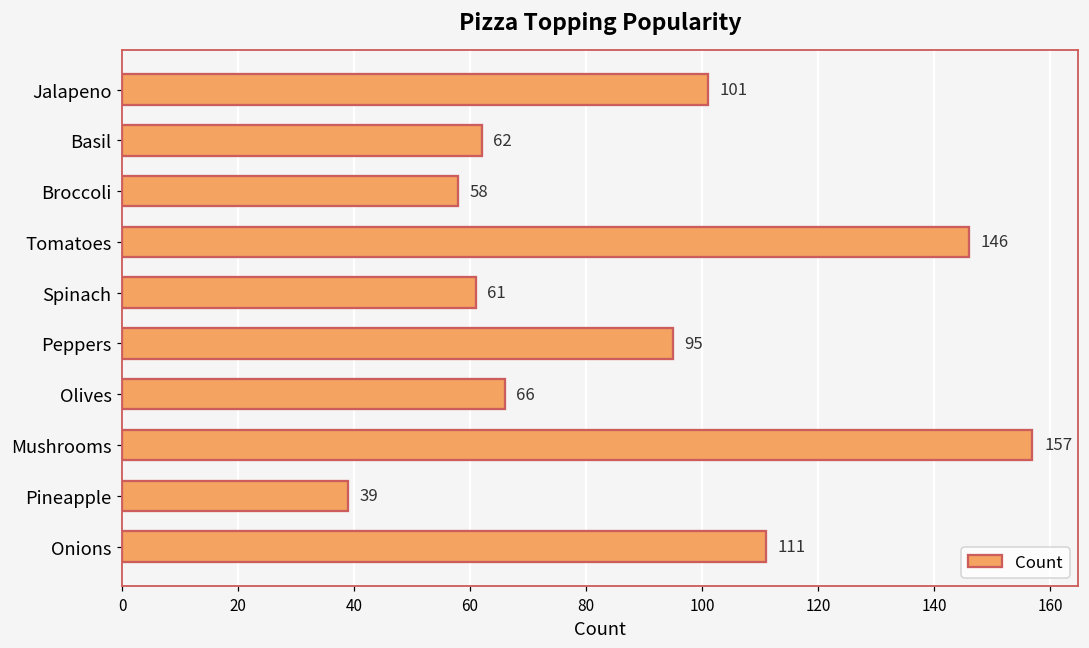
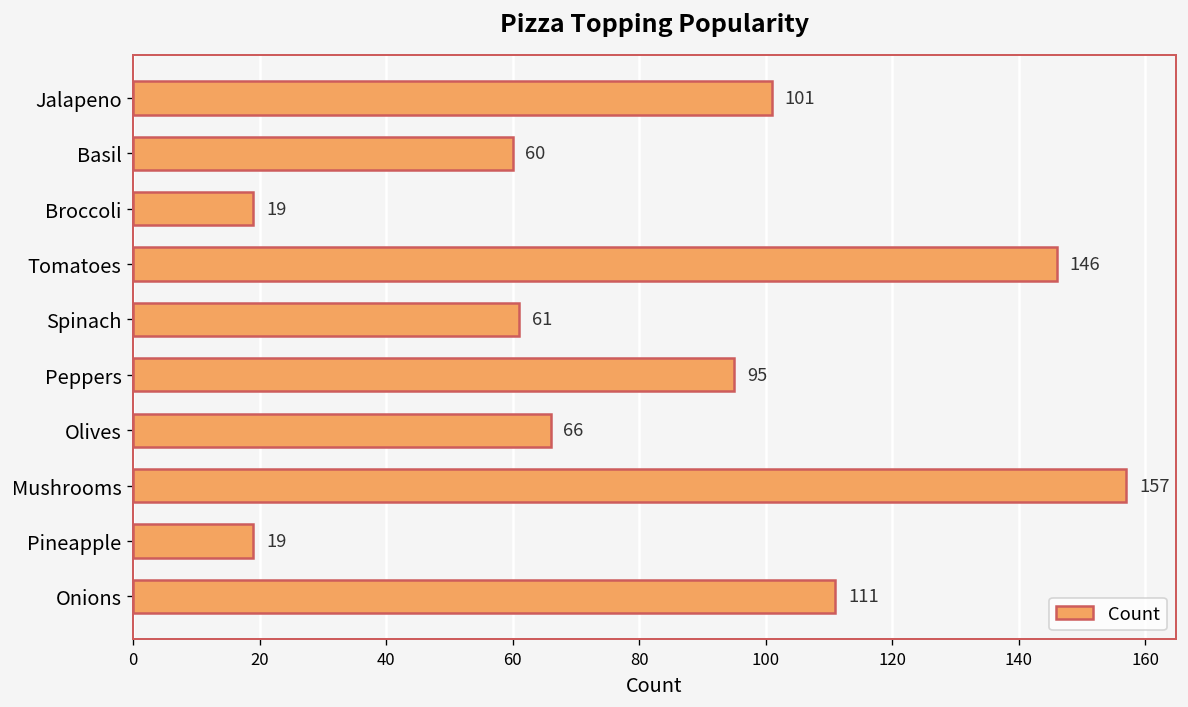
  {
    "Jalapeno": 101,
-   "Basil": 62,
-   "Broccoli": 58,
+   "Basil": 60,
+   "Broccoli": 19,
    "Tomatoes": 146,
    "Spinach": 61,
    "Peppers": 95,
    "Olives": 66,
    "Mushrooms": 157,
-   "Pineapple": 39,
+   "Pineapple": 19,
    "Onions": 111
  }
